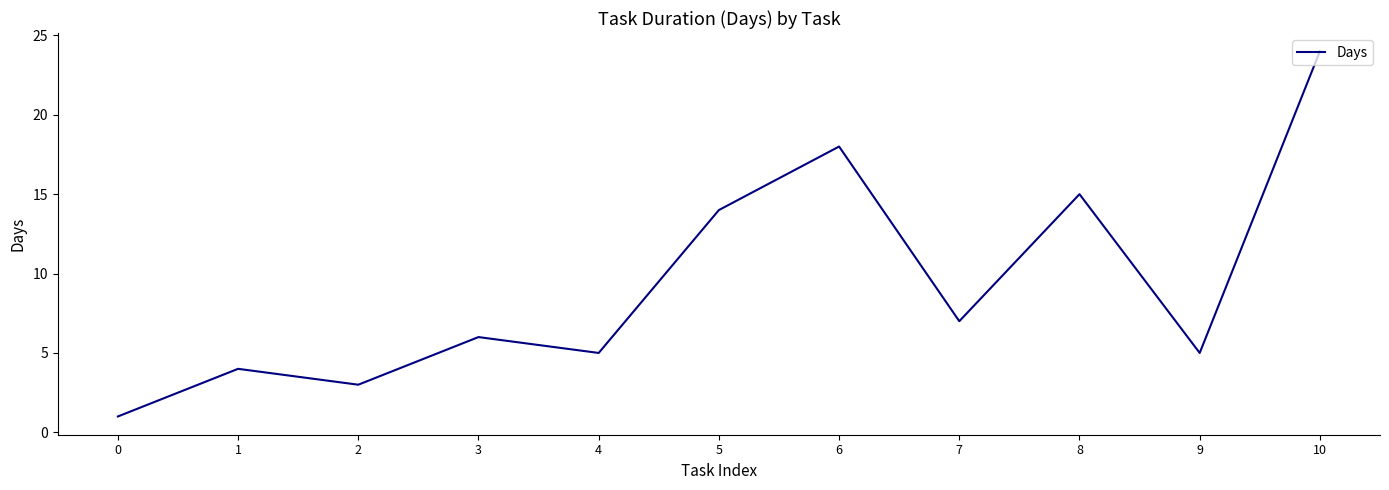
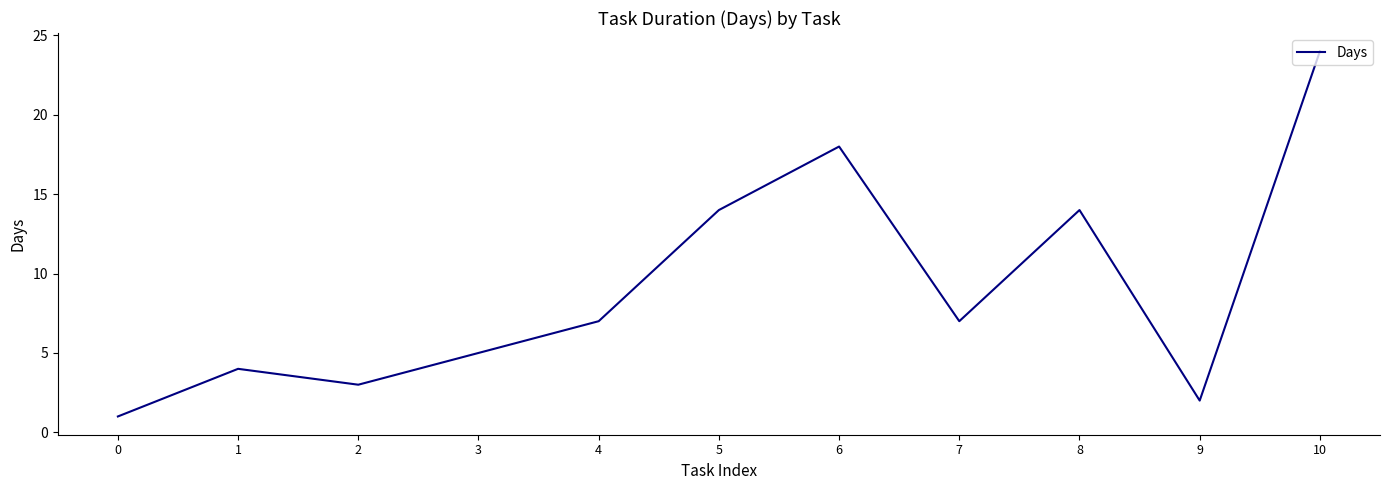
  {
    "0": 1,
    "1": 4,
    "2": 3,
-   "3": 6,
-   "4": 5,
+   "3": 5,
+   "4": 7,
    "5": 14,
    "6": 18,
    "7": 7,
-   "8": 15,
-   "9": 5
+   "8": 14,
+   "9": 2
  }
